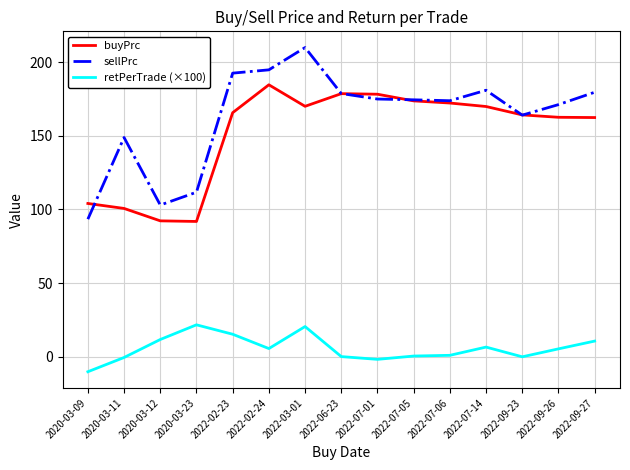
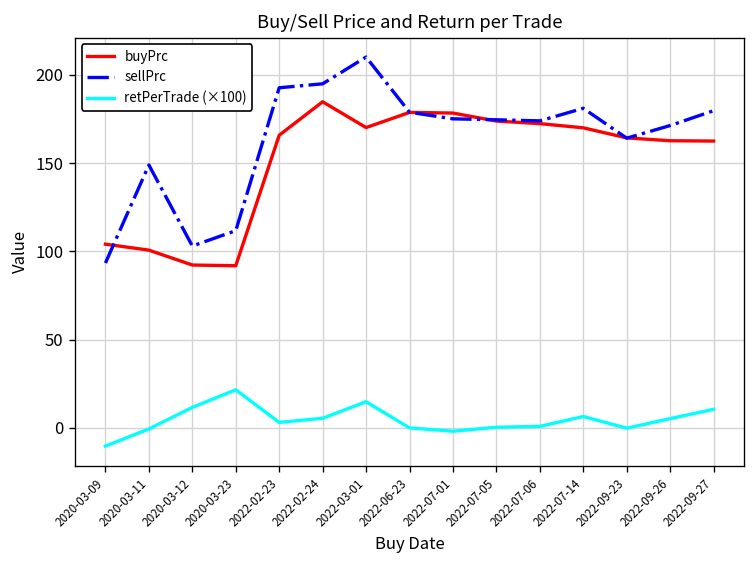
  {
    "buyPrc": {
      "2020-03-09": 104,
      "2020-03-11": 101,
      "2020-03-12": 92,
      "2020-03-23": 92,
      "2022-02-23": 166,
      "2022-02-24": 185,
      "2022-03-01": 170,
      "2022-07-01": 178,
      "2022-07-14": 170,
      "2022-09-26": 163,
      "2022-09-27": 162
    },
    "sellPrc": {
      "2020-03-09": 93,
      "2020-03-11": 149,
      "2020-03-12": 103,
      "2020-03-23": 112,
      "2022-02-23": 193,
      "2022-02-24": 195,
      "2022-03-01": 210,
      "2022-07-01": 175,
      "2022-07-14": 181,
      "2022-09-26": 171,
      "2022-09-27": 180
    },
    "retPerTrade (×100)": {
      "2020-03-09": -10,
      "2020-03-11": -1,
      "2020-03-12": 12,
      "2020-03-23": 22,
-     "2022-02-23": 15,
+     "2022-02-23": 3,
      "2022-02-24": 6,
-     "2022-03-01": 20,
+     "2022-03-01": 15,
      "2022-06-23": 0,
      "2022-07-01": -2,
      "2022-07-05": 0,
      "2022-07-06": 1,
      "2022-07-14": 7,
      "2022-09-23": 0,
      "2022-09-26": 5,
      "2022-09-27": 11
    }
  }
